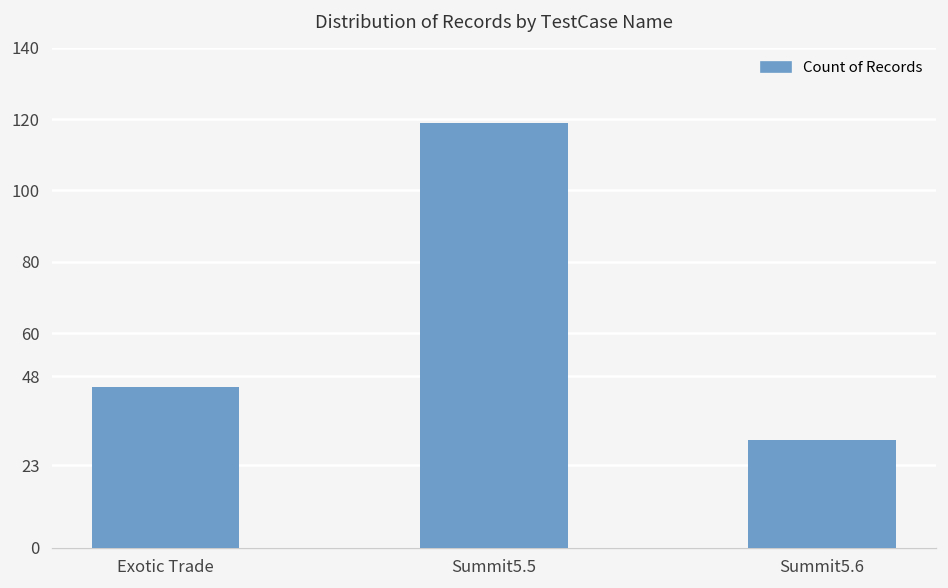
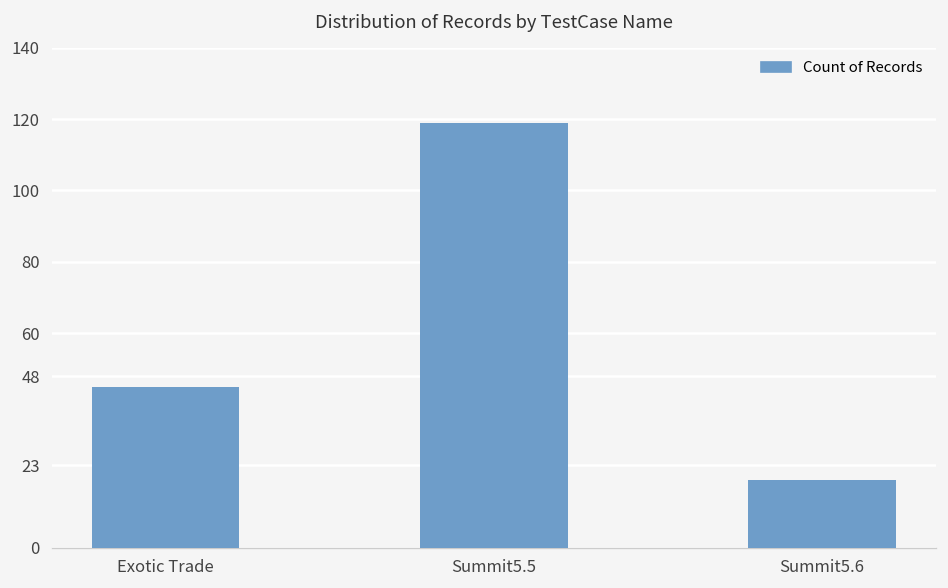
  {
    "Exotic Trade": 45,
    "Summit5.5": 119,
-   "Summit5.6": 30
+   "Summit5.6": 19
  }
